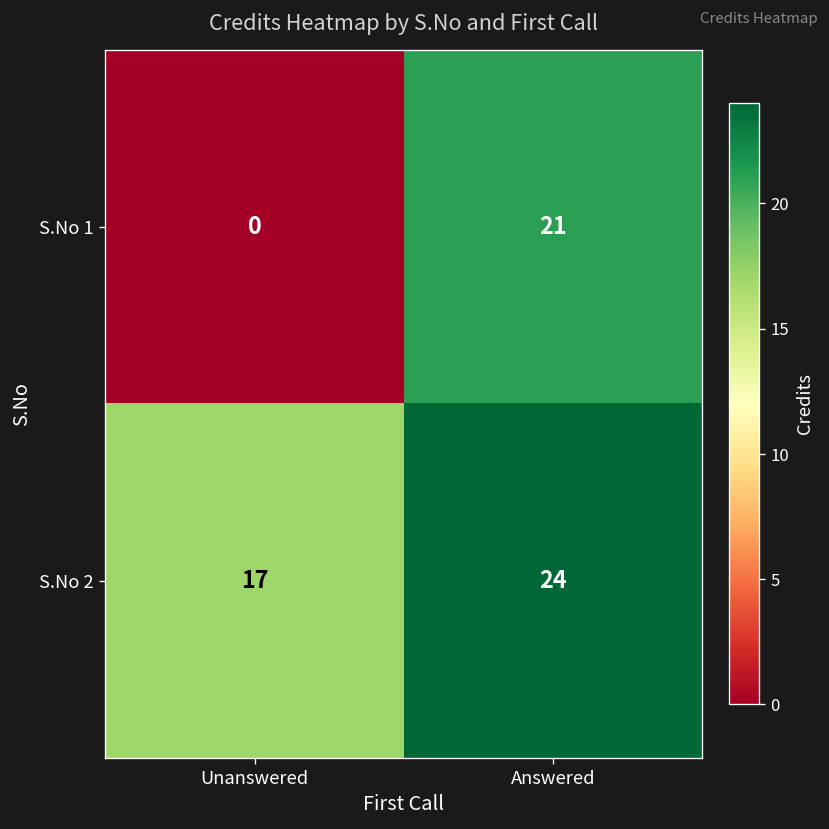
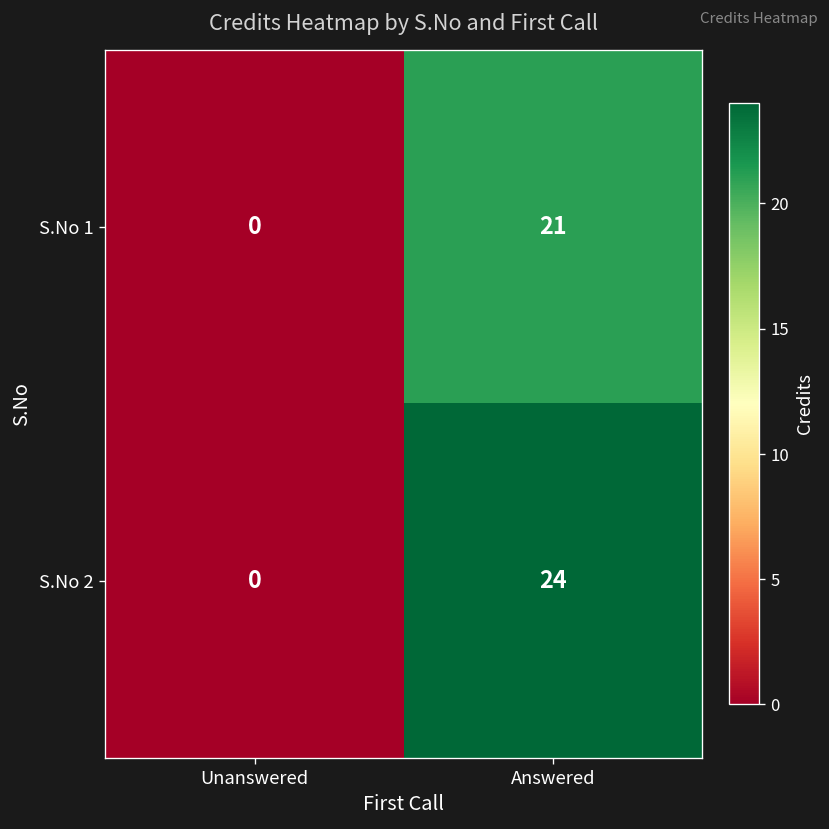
  {
    "S.No 1": {
      "Unanswered": 0,
      "Answered": 21
    },
    "S.No 2": {
-     "Unanswered": 17,
+     "Unanswered": 0,
      "Answered": 24
    }
  }
